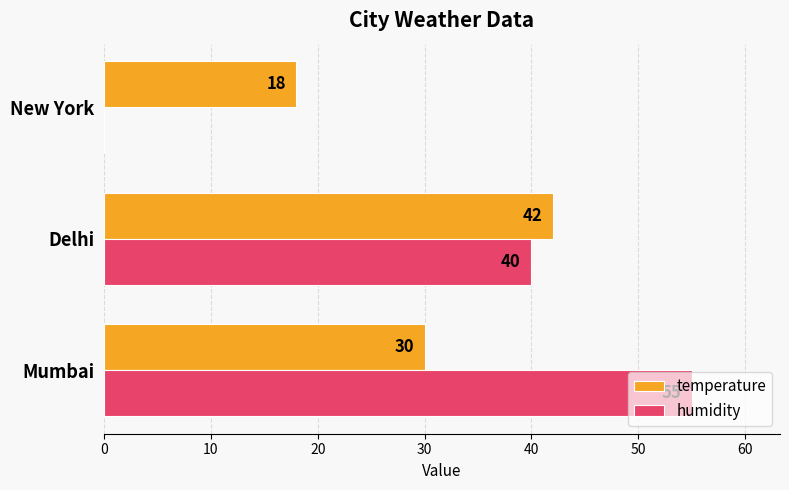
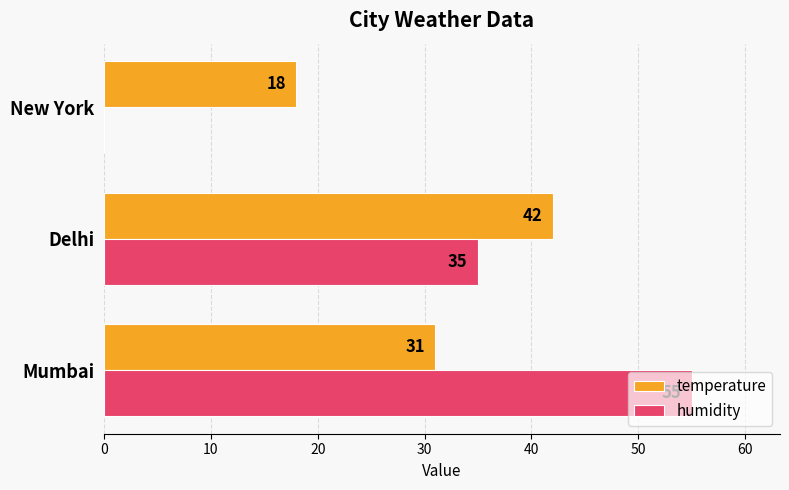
  {
    "temperature": {
      "New York": 18,
      "Delhi": 42,
-     "Mumbai": 30
+     "Mumbai": 31
    },
    "humidity": {
-     "Delhi": 40
+     "Delhi": 35
    }
  }
